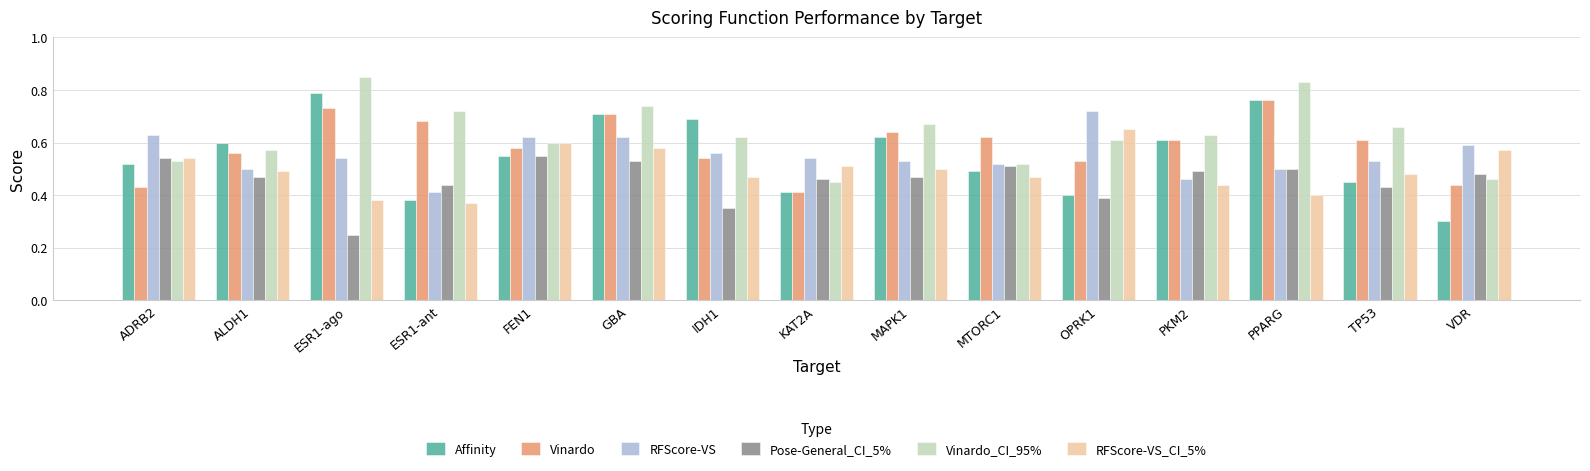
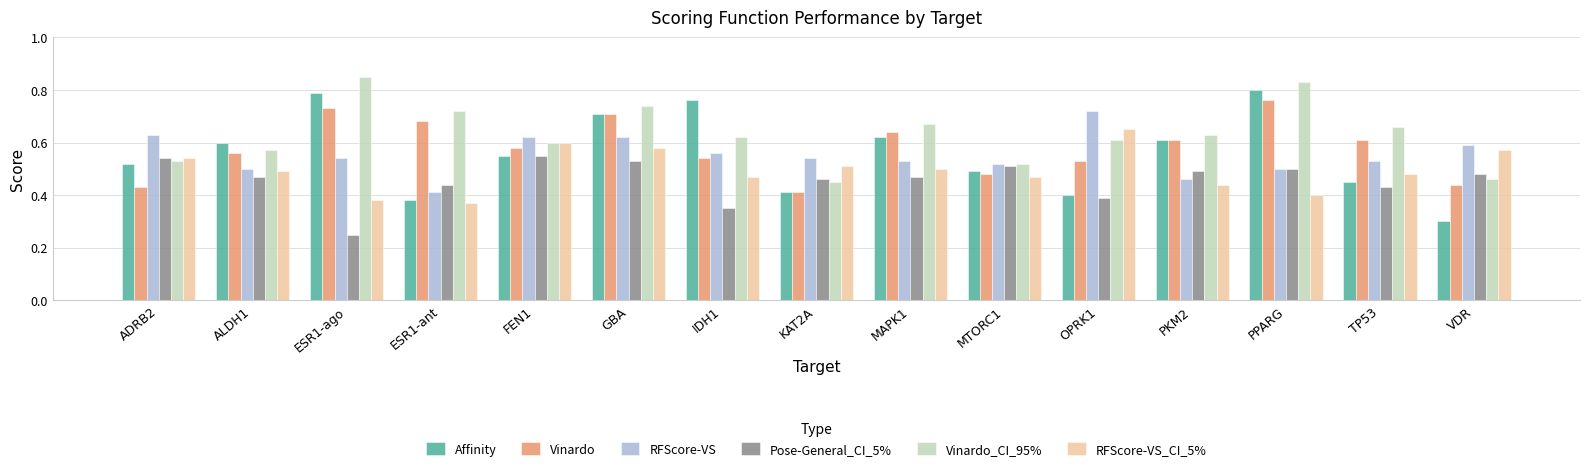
  {
    "Affinity": {
      "ADRB2": 0.52,
      "ALDH1": 0.60,
      "ESR1-ago": 0.79,
      "ESR1-ant": 0.38,
      "FEN1": 0.55,
      "GBA": 0.71,
-     "IDH1": 0.69,
+     "IDH1": 0.76,
      "KAT2A": 0.41,
      "MAPK1": 0.62,
      "MTORC1": 0.49,
      "OPRK1": 0.40,
      "PKM2": 0.61,
-     "PPARG": 0.76,
+     "PPARG": 0.80,
      "TP53": 0.45,
      "VDR": 0.30
    },
    "Vinardo": {
      "ADRB2": 0.43,
      "ALDH1": 0.56,
      "ESR1-ago": 0.73,
      "ESR1-ant": 0.68,
      "FEN1": 0.58,
      "GBA": 0.71,
      "IDH1": 0.54,
      "KAT2A": 0.41,
      "MAPK1": 0.64,
-     "MTORC1": 0.62,
+     "MTORC1": 0.48,
      "OPRK1": 0.53,
      "PKM2": 0.61,
      "PPARG": 0.76,
      "TP53": 0.61,
      "VDR": 0.44
    }
  }
